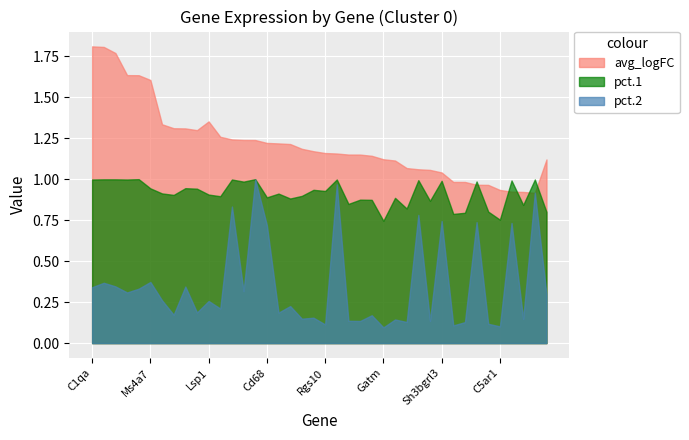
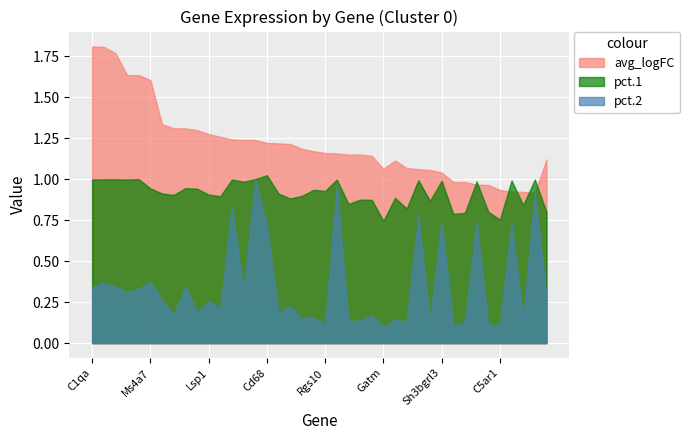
  {
    "avg_logFC": {
      "C1qa": 1.81,
      "Ms4a7": 1.61,
-     "Lsp1": 1.35,
+     "Lsp1": 1.28,
      "Cd68": 1.22,
      "Rgs10": 1.16,
-     "Gatm": 1.12,
+     "Gatm": 1.06,
      "Sh3bgrl3": 1.04,
      "C5ar1": 0.93
    },
    "pct.1": {
      "C1qa": 1.00,
      "Ms4a7": 0.94,
      "Lsp1": 0.91,
-     "Cd68": 0.89,
+     "Cd68": 1.02,
      "Rgs10": 0.93,
      "Gatm": 0.75,
      "Sh3bgrl3": 0.99,
      "C5ar1": 0.75
    },
    "pct.2": {
      "C1qa": 0.34,
      "Ms4a7": 0.37,
      "Lsp1": 0.26,
      "Cd68": 0.72,
      "Rgs10": 0.11,
      "Gatm": 0.10,
      "Sh3bgrl3": 0.75,
      "C5ar1": 0.10
    }
  }
